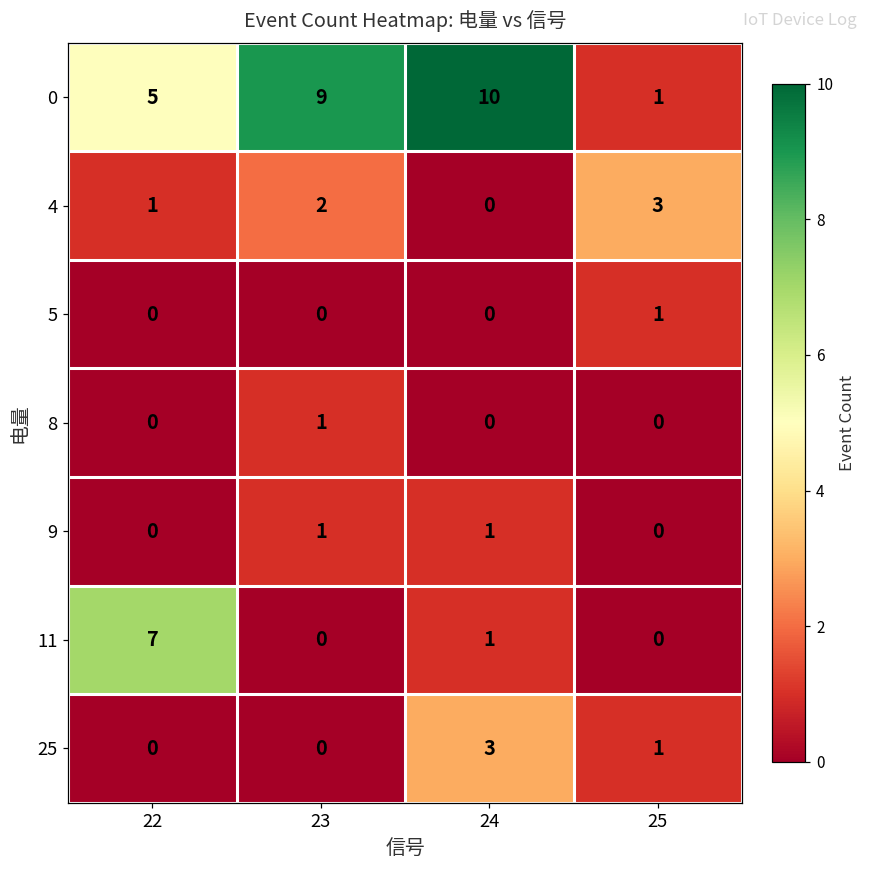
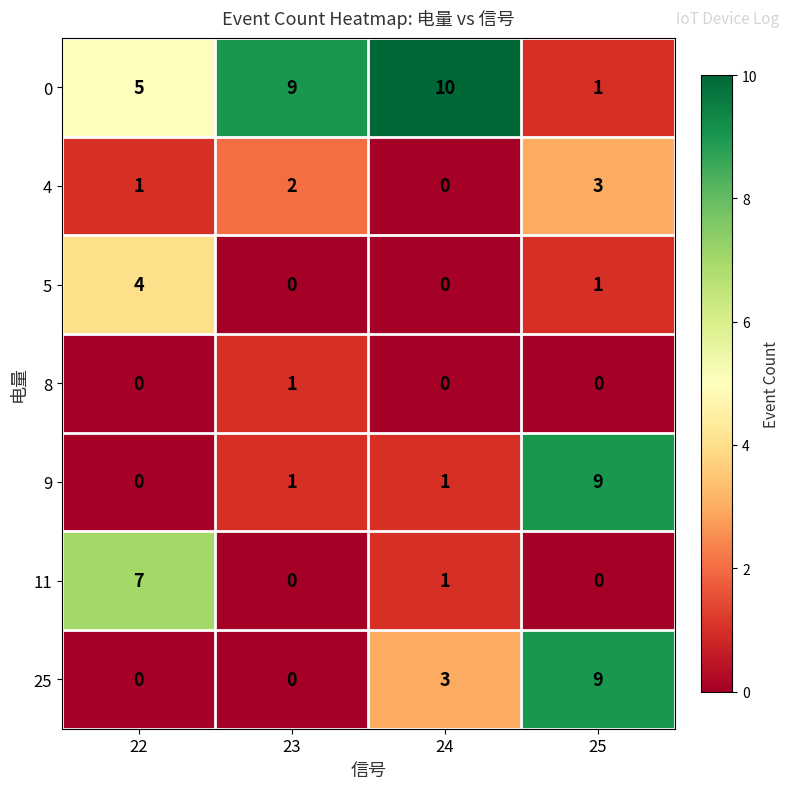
  {
    "0": {
      "22": 5,
      "23": 9,
      "24": 10,
      "25": 1
    },
    "4": {
      "22": 1,
      "23": 2,
      "24": 0,
      "25": 3
    },
    "5": {
-     "22": 0,
+     "22": 4,
      "23": 0,
      "24": 0,
      "25": 1
    },
    "8": {
      "22": 0,
      "23": 1,
      "24": 0,
      "25": 0
    },
    "9": {
      "22": 0,
      "23": 1,
      "24": 1,
-     "25": 0
+     "25": 9
    },
    "11": {
      "22": 7,
      "23": 0,
      "24": 1,
      "25": 0
    },
    "25": {
      "22": 0,
      "23": 0,
      "24": 3,
-     "25": 1
+     "25": 9
    }
  }
